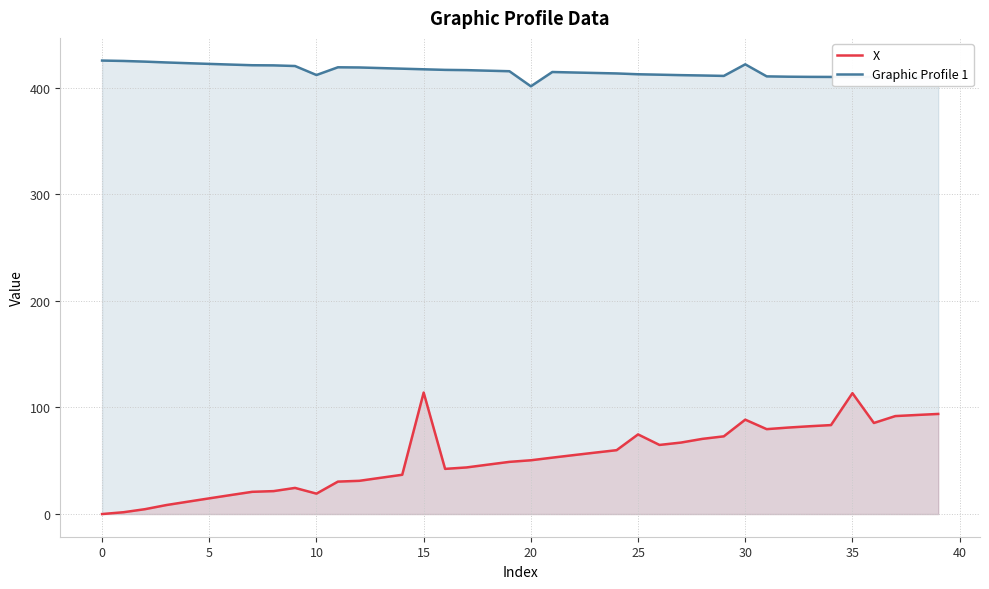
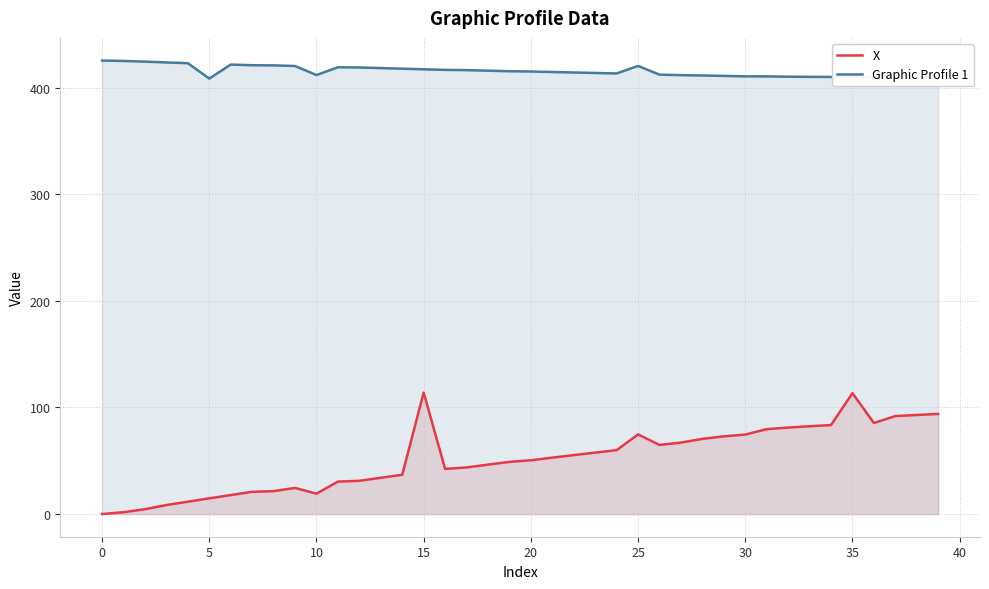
  {
    "X": {
      "0": 0,
      "5": 15,
      "10": 19,
      "15": 114,
      "20": 50,
      "25": 75,
-     "30": 89,
+     "30": 75,
      "35": 113
    },
    "Graphic Profile 1": {
      "0": 425,
-     "5": 422,
+     "5": 409,
      "10": 412,
      "15": 417,
-     "20": 401,
-     "25": 413,
-     "30": 422
+     "20": 415,
+     "25": 420,
+     "30": 411
    }
  }
